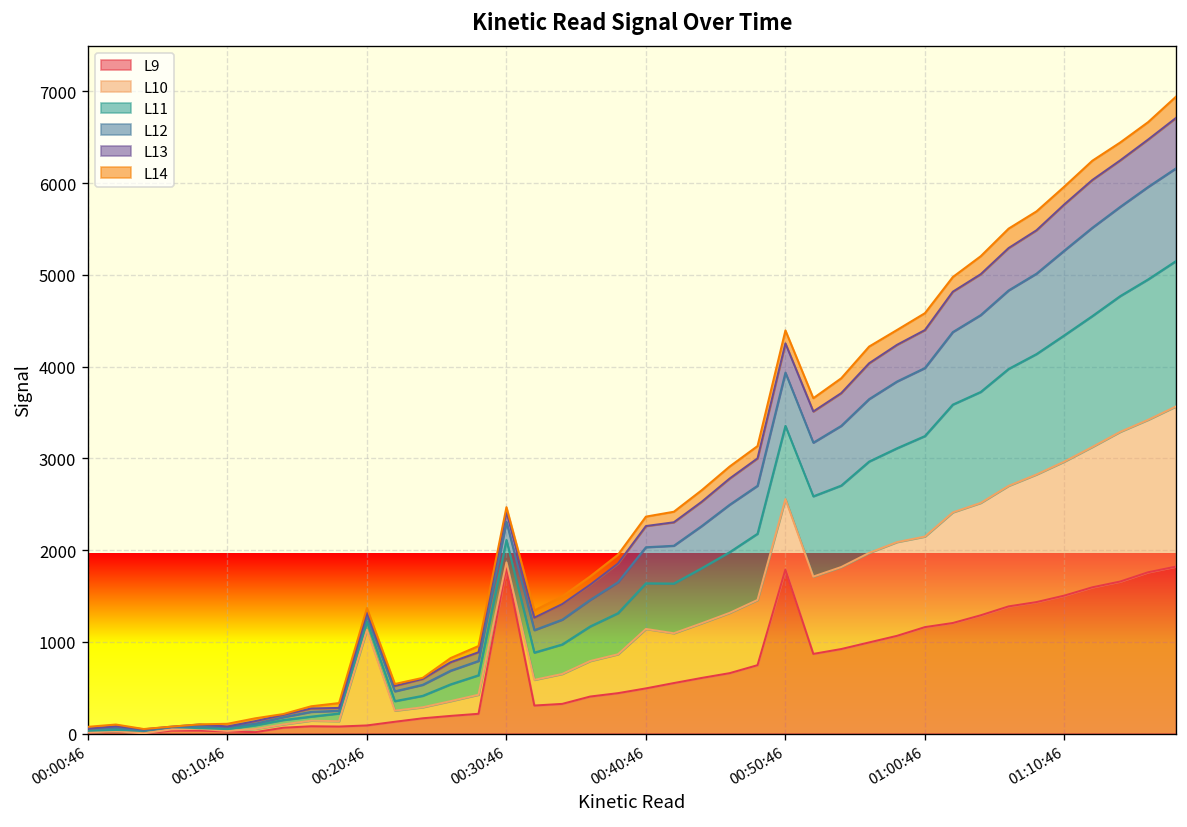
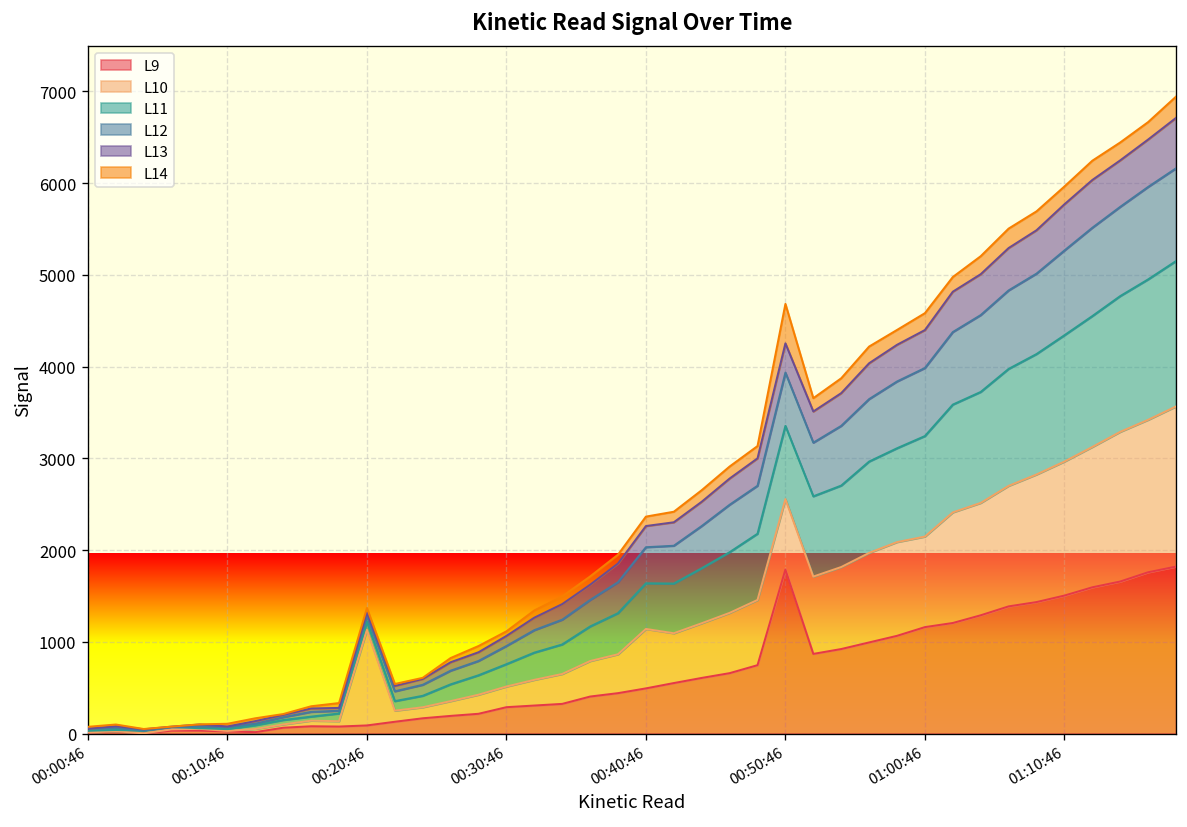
  {
    "L9": {
      "00:20:46": 100,
-     "00:30:46": 1800,
+     "00:30:46": 300,
      "00:40:46": 500,
      "00:50:46": 1800,
      "01:00:46": 1200,
      "01:10:46": 1500
    },
    "L10": {
      "00:20:46": 1000,
-     "00:30:46": 100,
+     "00:30:46": 200,
      "00:40:46": 600,
      "00:50:46": 800,
      "01:00:46": 1000,
      "01:10:46": 1500
    },
    "L14": {
      "00:20:46": 0,
      "00:30:46": 100,
      "00:40:46": 100,
-     "00:50:46": 100,
+     "00:50:46": 400,
      "01:00:46": 200,
      "01:10:46": 200
    }
  }
